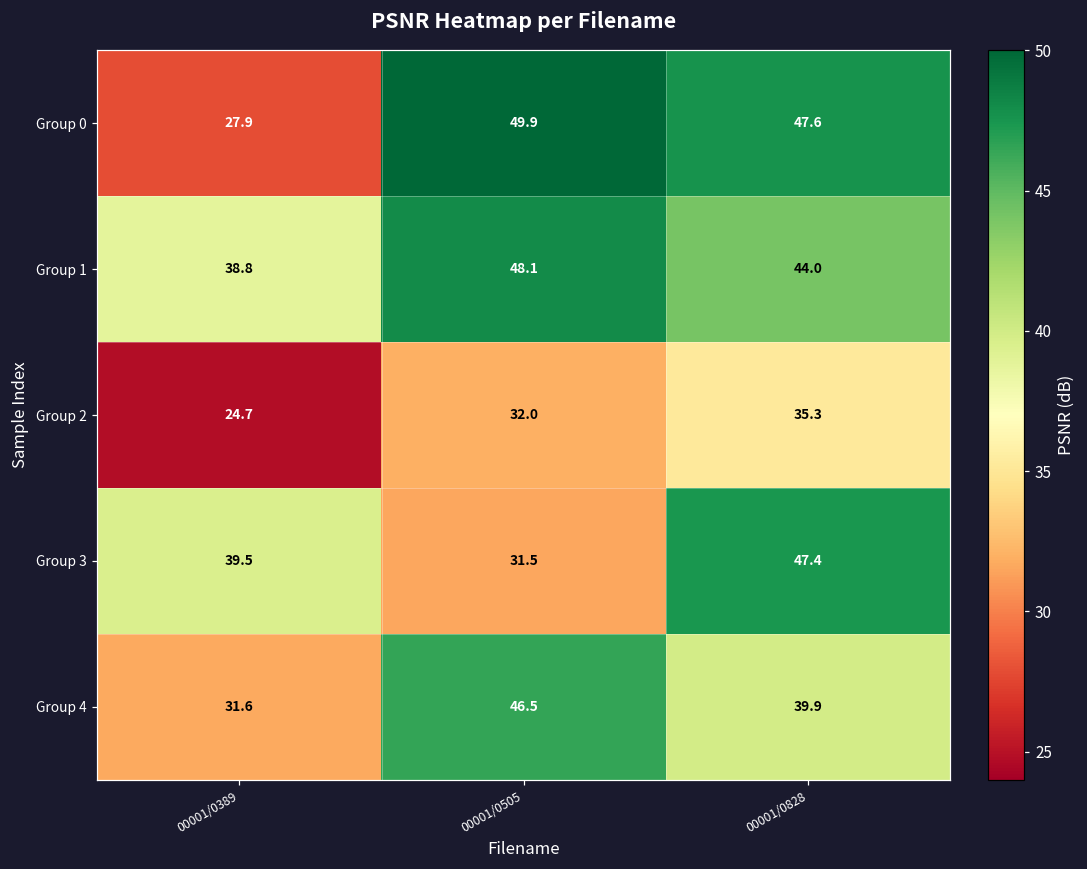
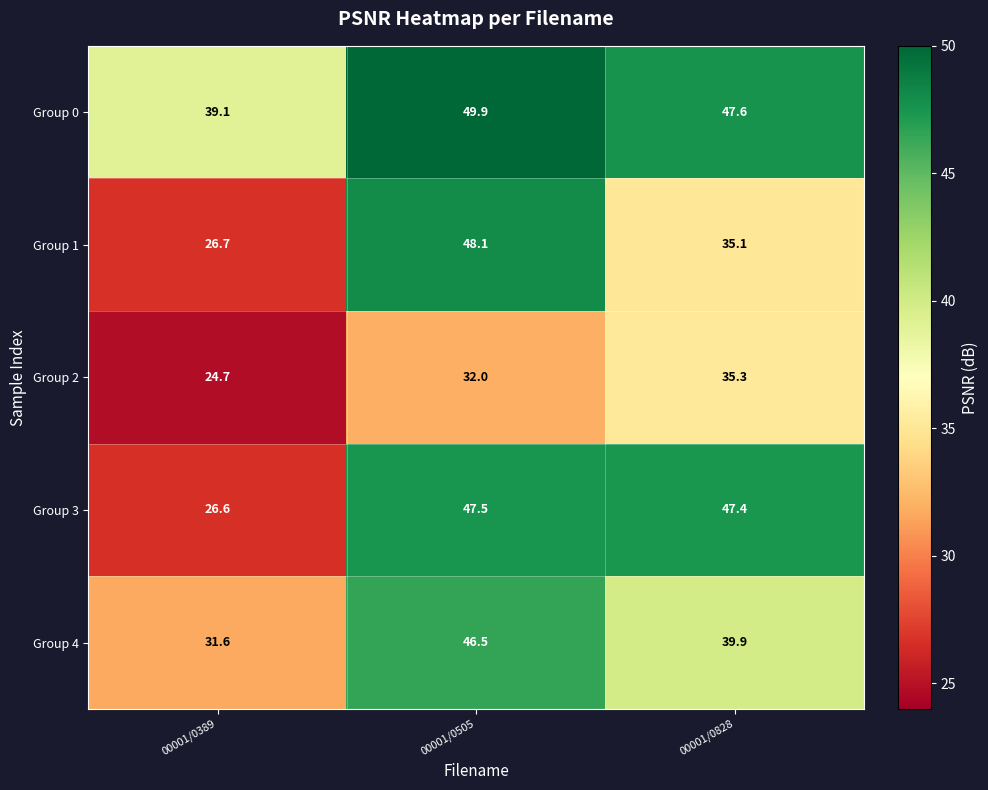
  {
    "Group 0": {
-     "00001/0389": 27.9,
+     "00001/0389": 39.1,
      "00001/0505": 49.9,
      "00001/0828": 47.6
    },
    "Group 1": {
-     "00001/0389": 38.8,
+     "00001/0389": 26.7,
      "00001/0505": 48.1,
-     "00001/0828": 44.0
+     "00001/0828": 35.1
    },
    "Group 2": {
      "00001/0389": 24.7,
      "00001/0505": 32.0,
      "00001/0828": 35.3
    },
    "Group 3": {
-     "00001/0389": 39.5,
-     "00001/0505": 31.5,
+     "00001/0389": 26.6,
+     "00001/0505": 47.5,
      "00001/0828": 47.4
    },
    "Group 4": {
      "00001/0389": 31.6,
      "00001/0505": 46.5,
      "00001/0828": 39.9
    }
  }
